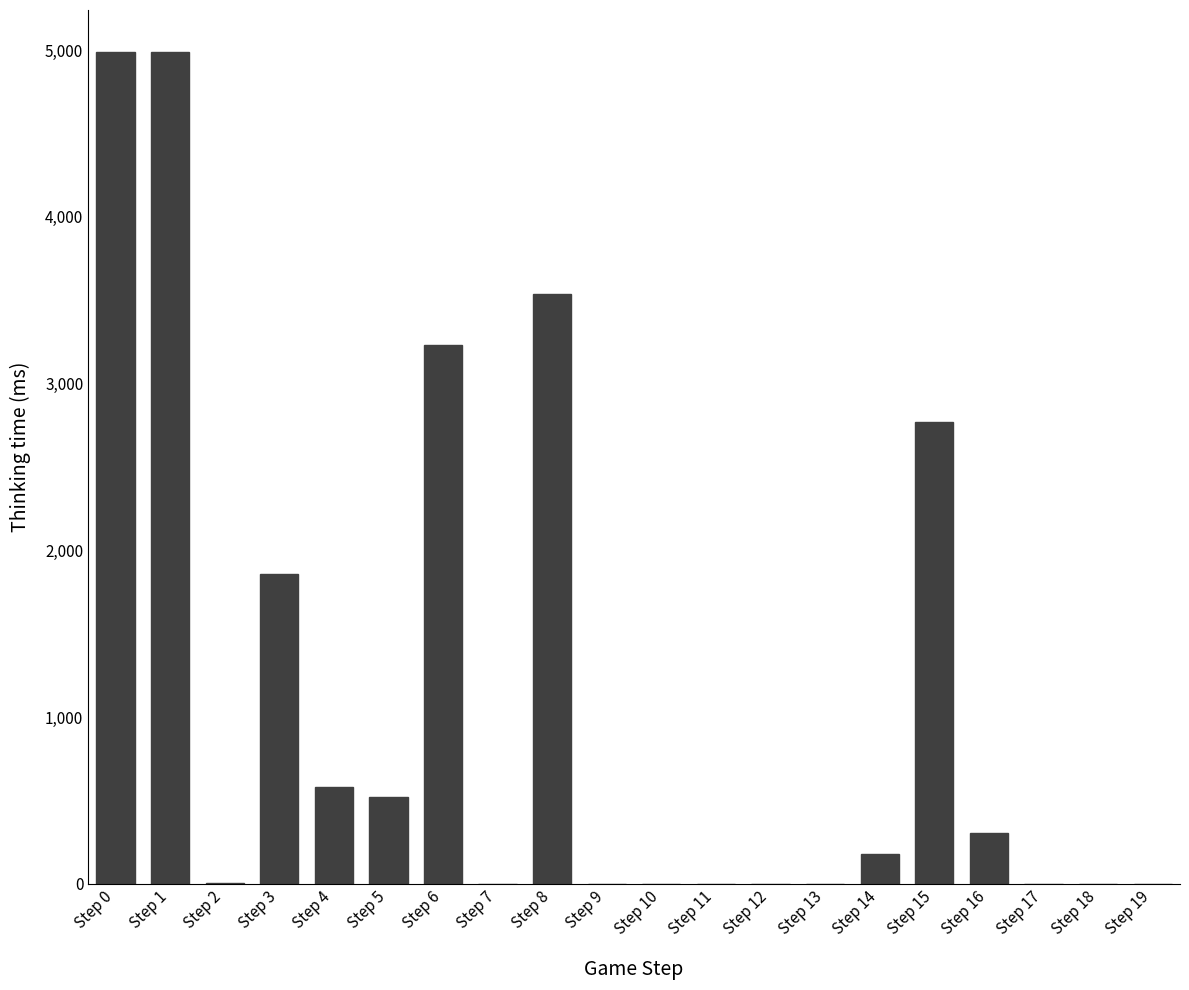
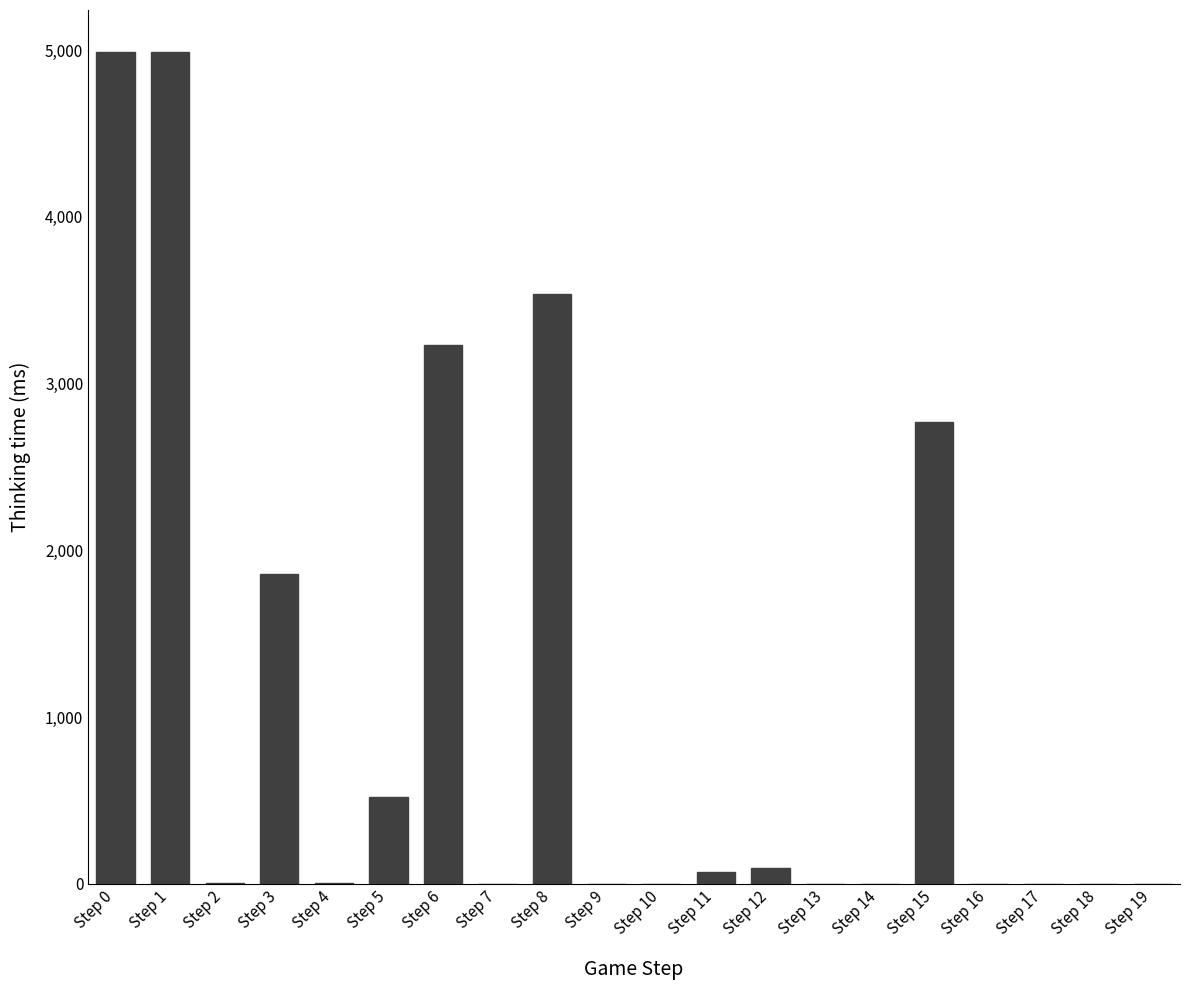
  {
    "Step 0": "4,990",
    "Step 1": "4,990",
    "Step 3": "1,860",
-   "Step 4": "580",
+   "Step 4": "0",
    "Step 5": "520",
    "Step 6": "3,230",
    "Step 7": "0",
    "Step 8": "3,540",
    "Step 9": "0",
-   "Step 11": "0",
-   "Step 12": "0",
+   "Step 11": "70",
+   "Step 12": "100",
    "Step 13": "0",
-   "Step 14": "180",
+   "Step 14": "0",
    "Step 15": "2,770",
-   "Step 16": "310",
+   "Step 16": "0",
    "Step 17": "0",
    "Step 19": "0"
  }
